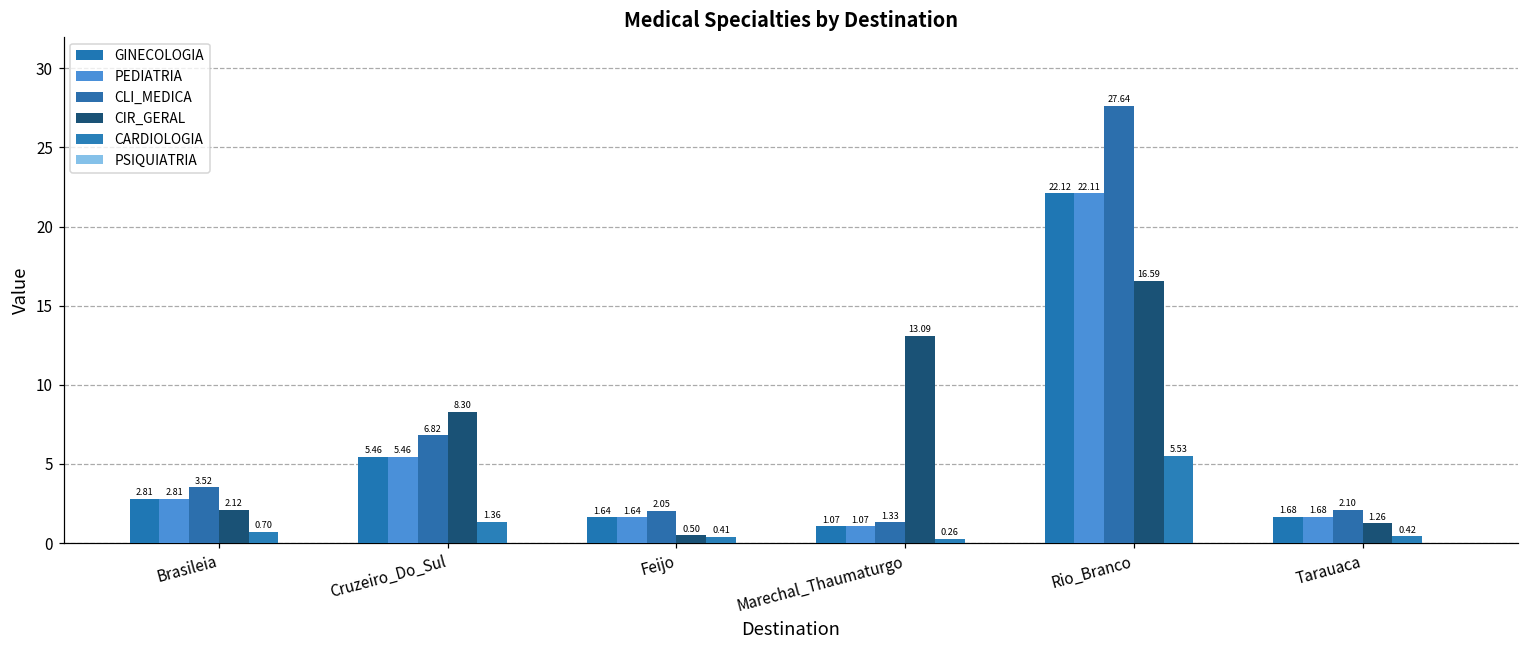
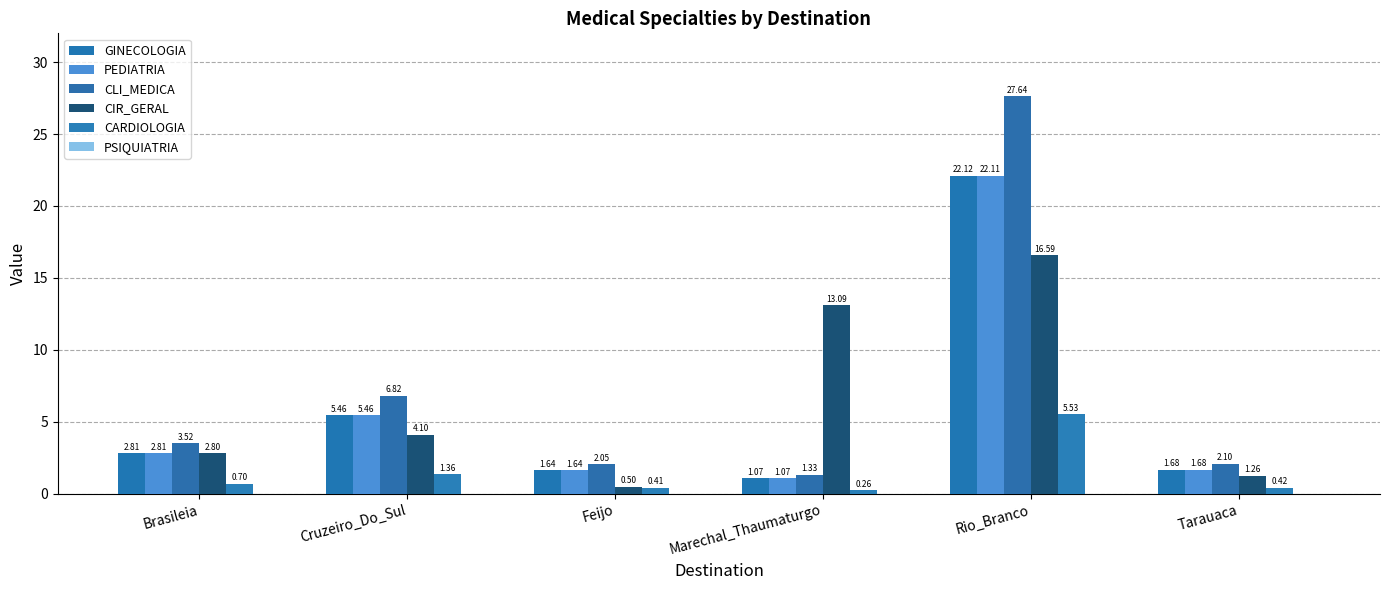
  {
    "CIR_GERAL": {
-     "Brasileia": 2.12,
-     "Cruzeiro_Do_Sul": 8.30,
+     "Brasileia": 2.80,
+     "Cruzeiro_Do_Sul": 4.10,
      "Feijo": 0.50,
      "Marechal_Thaumaturgo": 13.09,
      "Rio_Branco": 16.59,
      "Tarauaca": 1.26
    },
    "PSIQUIATRIA": {
      "Brasileia": 0.0,
      "Cruzeiro_Do_Sul": 0.0,
      "Feijo": 0.0,
      "Marechal_Thaumaturgo": 0.0,
      "Rio_Branco": 0.0,
      "Tarauaca": 0.0
    }
  }
